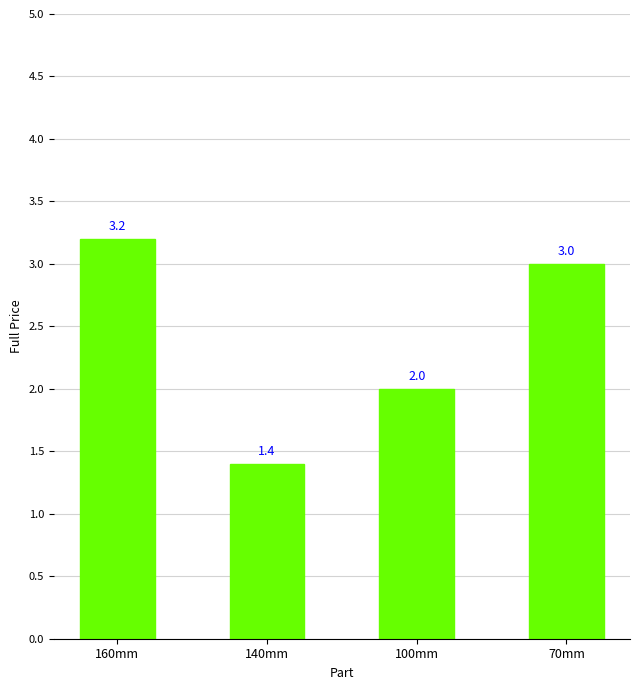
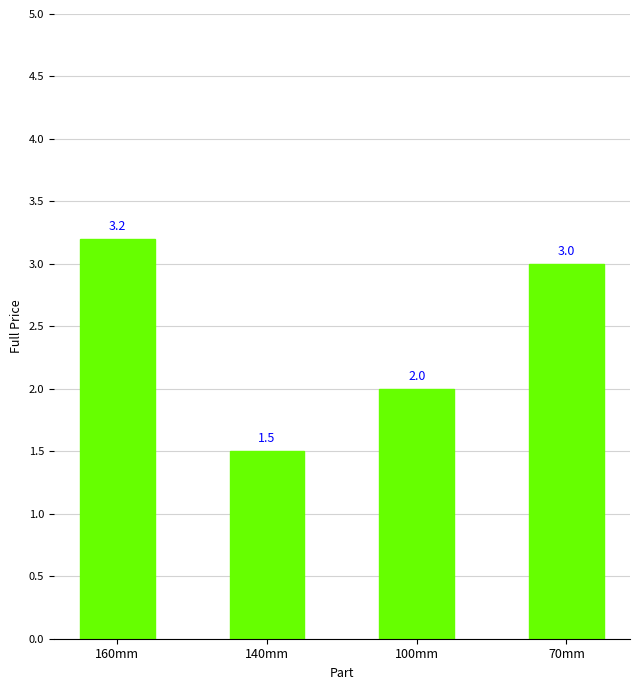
  {
    "160mm": 3.2,
-   "140mm": 1.4,
+   "140mm": 1.5,
    "100mm": 2.0,
    "70mm": 3.0
  }
